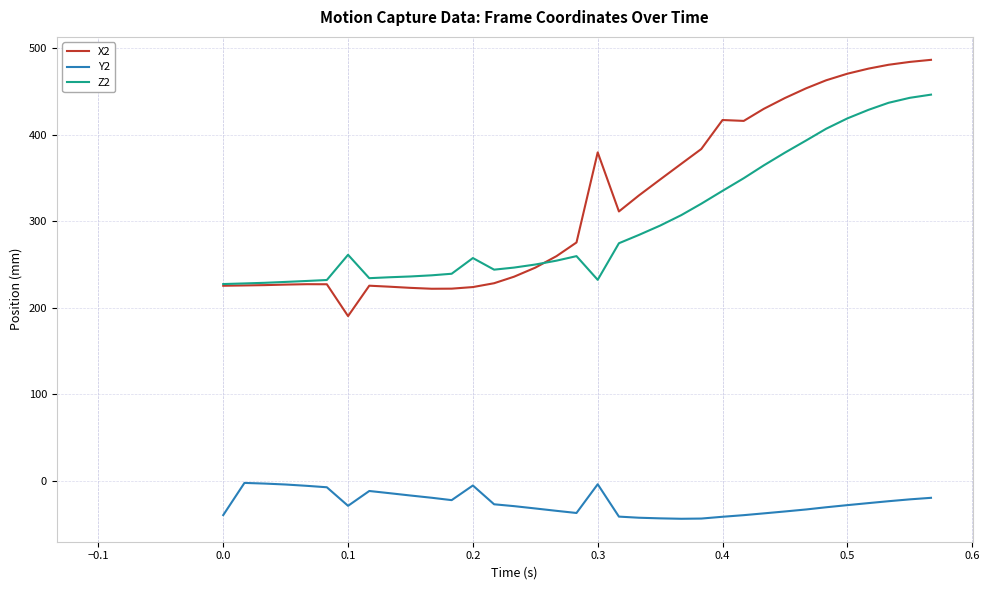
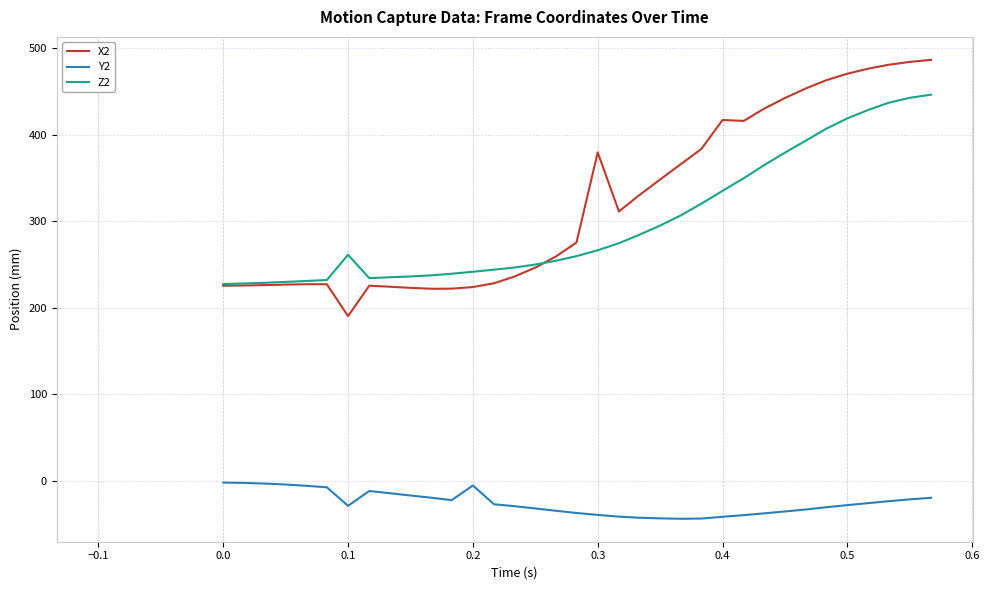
  {
    "X2": {
      "0.1": 190,
      "0.2": 220,
      "0.3": 380,
      "0.4": 420,
      "0.5": 470
    },
    "Y2": {
-     "0.0": -40,
+     "0.0": 0,
      "0.1": -30,
      "0.2": -10,
-     "0.3": 0,
+     "0.3": -40,
      "0.4": -40,
      "0.5": -30
    },
    "Z2": {
      "0.1": 260,
-     "0.2": 260,
-     "0.3": 230,
+     "0.2": 240,
+     "0.3": 270,
      "0.4": 340,
      "0.5": 420
    }
  }
